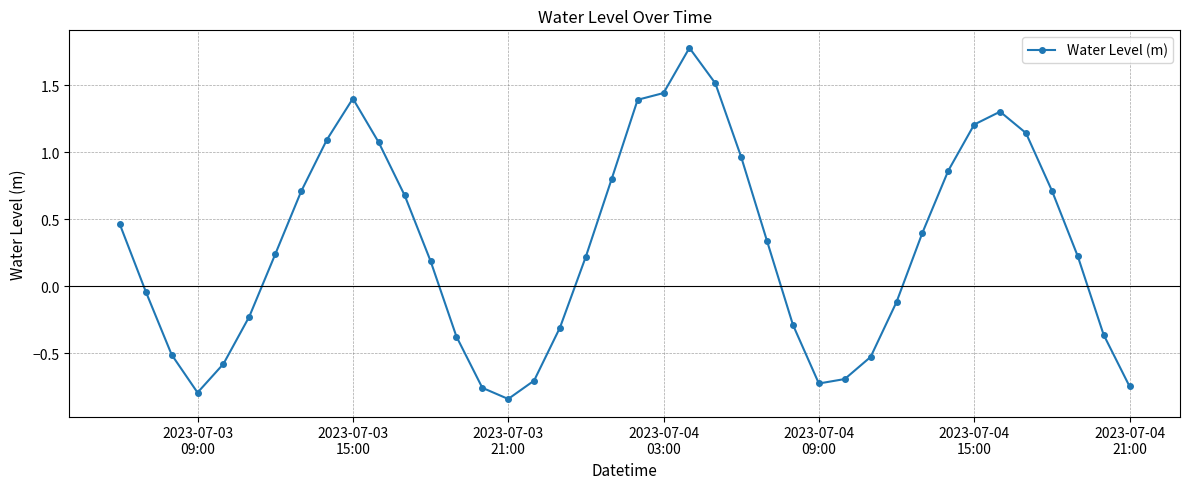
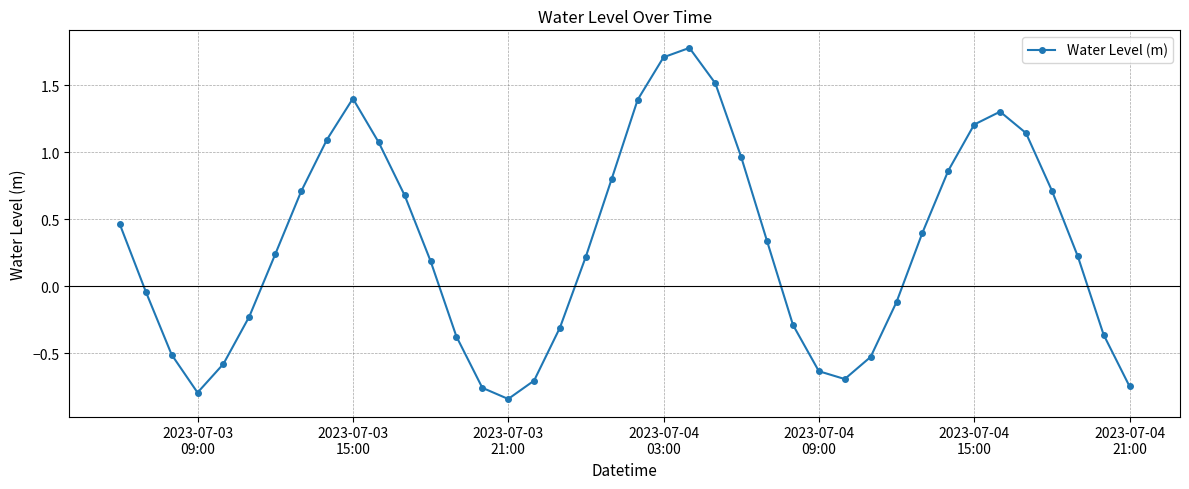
  {
    "2023-07-03 09:00": -0.79,
    "2023-07-03 15:00": 1.40,
    "2023-07-03 21:00": -0.84,
-   "2023-07-04 03:00": 1.44,
-   "2023-07-04 09:00": -0.73,
+   "2023-07-04 03:00": 1.71,
+   "2023-07-04 09:00": -0.63,
    "2023-07-04 15:00": 1.21,
    "2023-07-04 21:00": -0.75
  }
